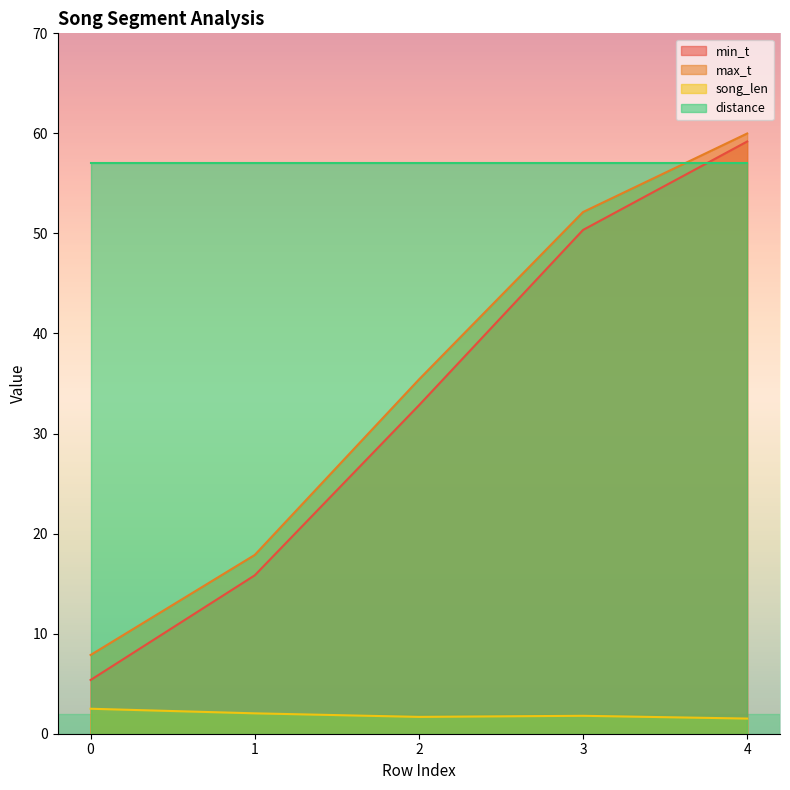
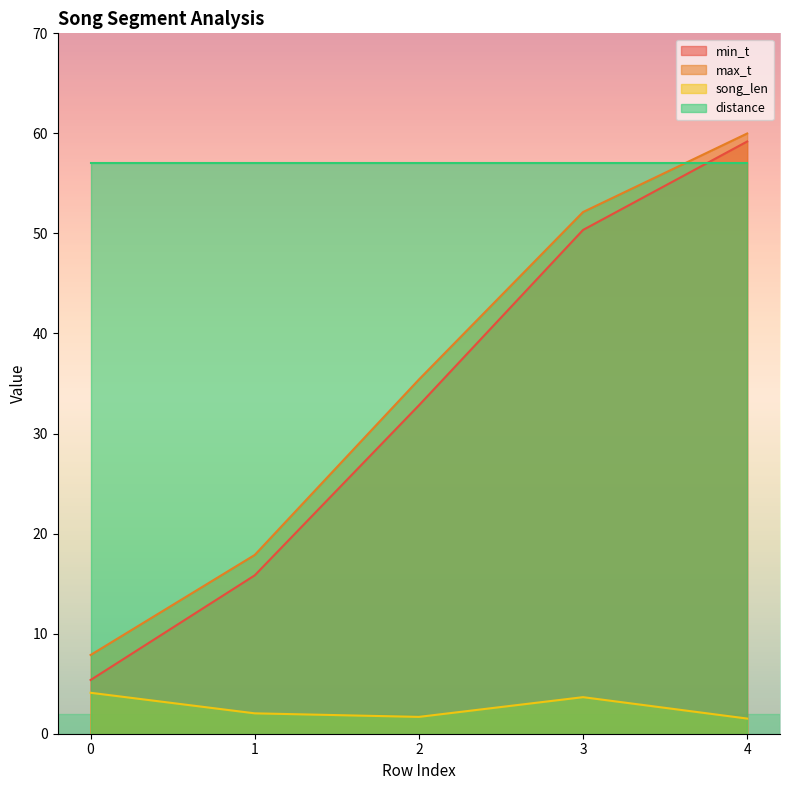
  {
    "song_len": {
-     "0": 2.5,
+     "0": 4.1,
      "1": 2.0,
      "2": 1.7,
-     "3": 1.8,
+     "3": 3.7,
      "4": 1.5
    },
    "distance": {
      "0": 57.0,
      "1": 57.0,
      "2": 57.0,
      "3": 57.0,
      "4": 57.0
    }
  }
